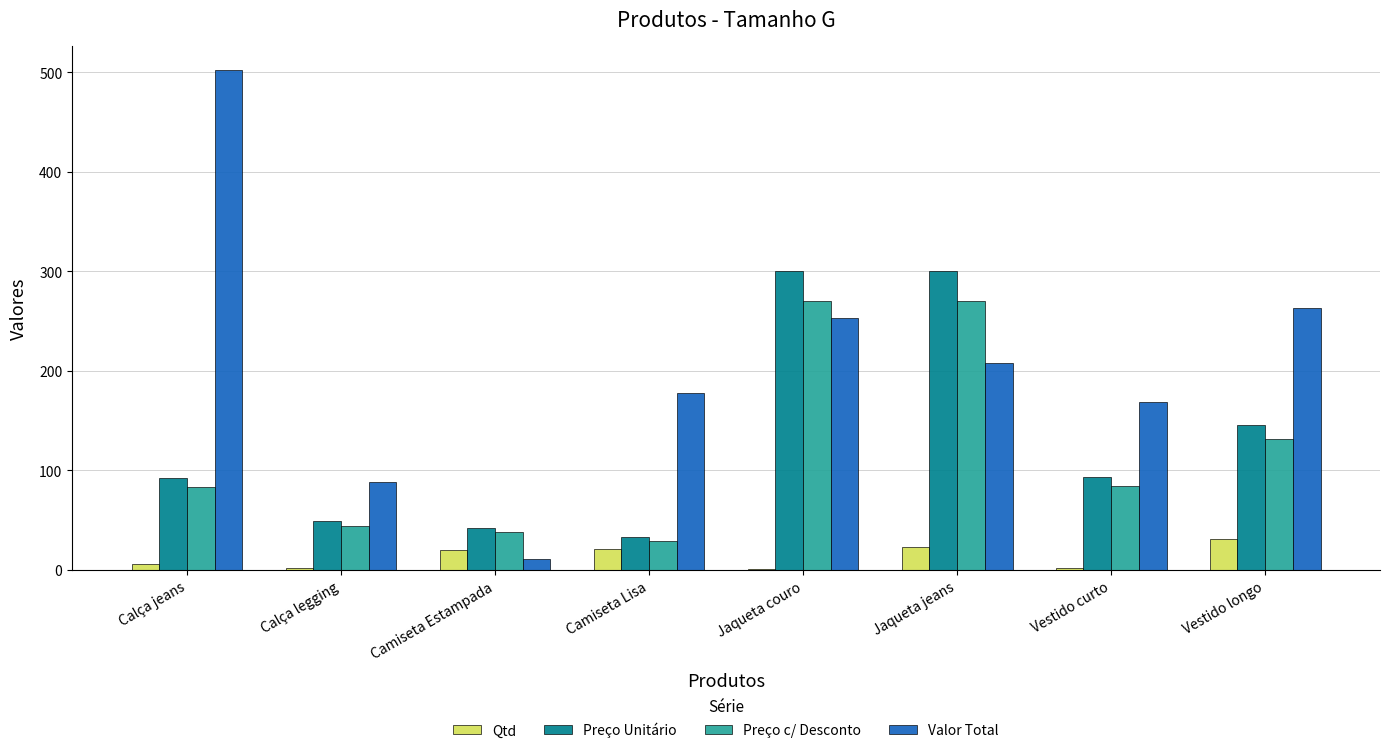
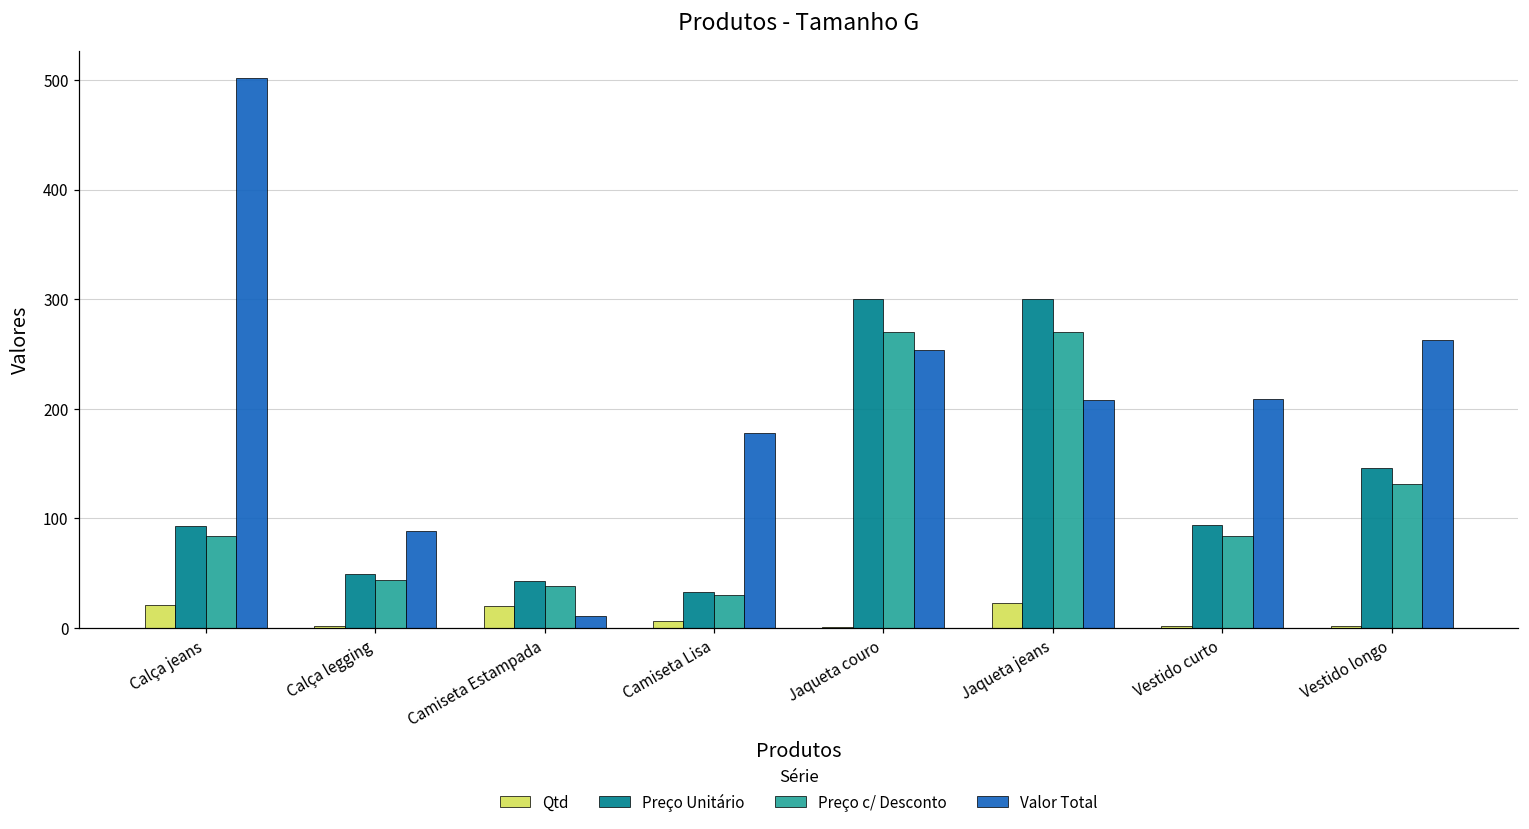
  {
    "Qtd": {
-     "Calça jeans": 10,
+     "Calça jeans": 20,
      "Camiseta Estampada": 20,
-     "Camiseta Lisa": 20,
+     "Camiseta Lisa": 10,
      "Jaqueta jeans": 20,
-     "Vestido longo": 30
+     "Vestido longo": 0
    },
    "Valor Total": {
      "Calça jeans": 500,
      "Calça legging": 90,
      "Camiseta Estampada": 10,
      "Camiseta Lisa": 180,
      "Jaqueta couro": 250,
      "Jaqueta jeans": 210,
-     "Vestido curto": 170,
+     "Vestido curto": 210,
      "Vestido longo": 260
    }
  }
